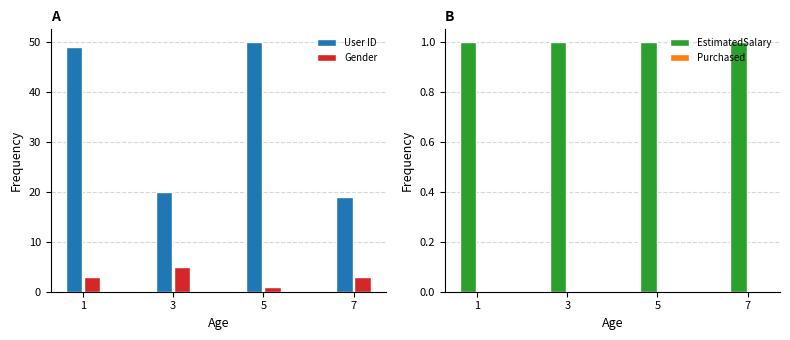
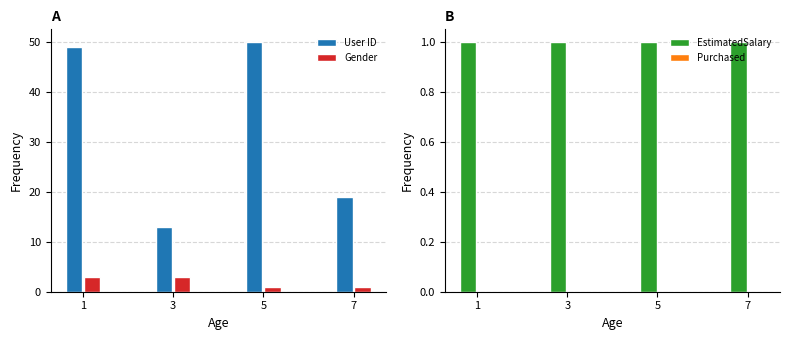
  {
    "A": {
      "User ID": {
        "1": 49,
-       "3": 20,
+       "3": 13,
        "5": 50,
        "7": 19
      },
      "Gender": {
        "1": 3,
-       "3": 5,
+       "3": 3,
        "5": 1,
-       "7": 3
+       "7": 1
      }
    },
    "B": {
      "EstimatedSalary": {
        "1": 1.00,
        "3": 1.00,
        "5": 1.00,
        "7": 1.00
      },
      "Purchased": {
        "1": 0.00,
        "3": 0.00,
        "5": 0.00,
        "7": 0.00
      }
    }
  }
